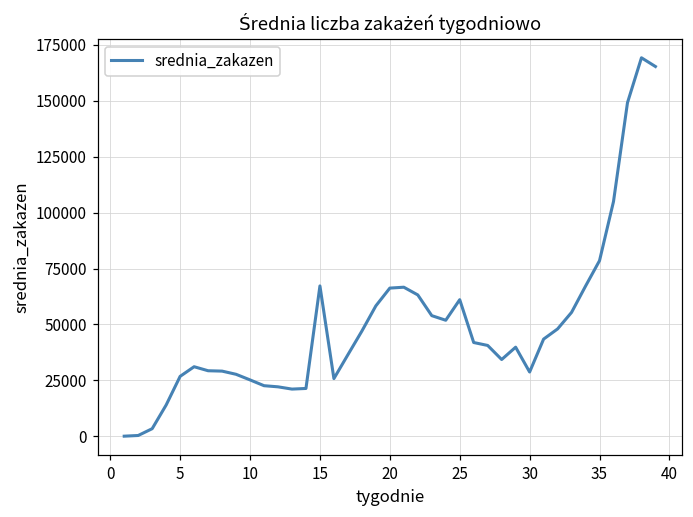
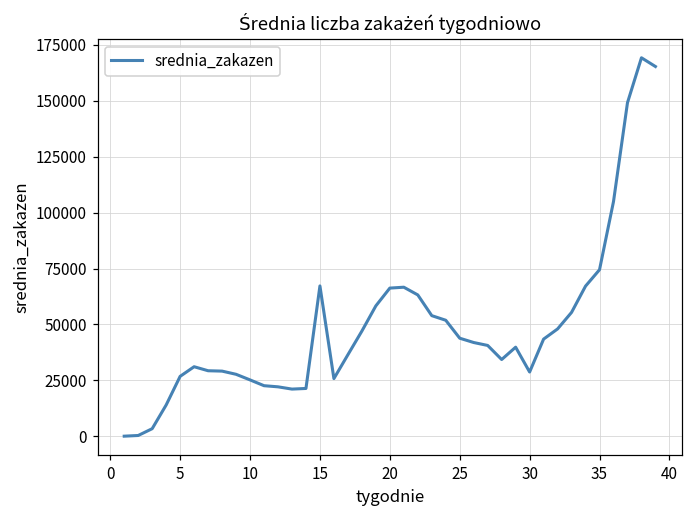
  {
    "5": 27000,
    "10": 25000,
    "15": 67000,
    "20": 66000,
-   "25": 61000,
+   "25": 44000,
    "30": 29000,
-   "35": 79000
+   "35": 74000
  }
